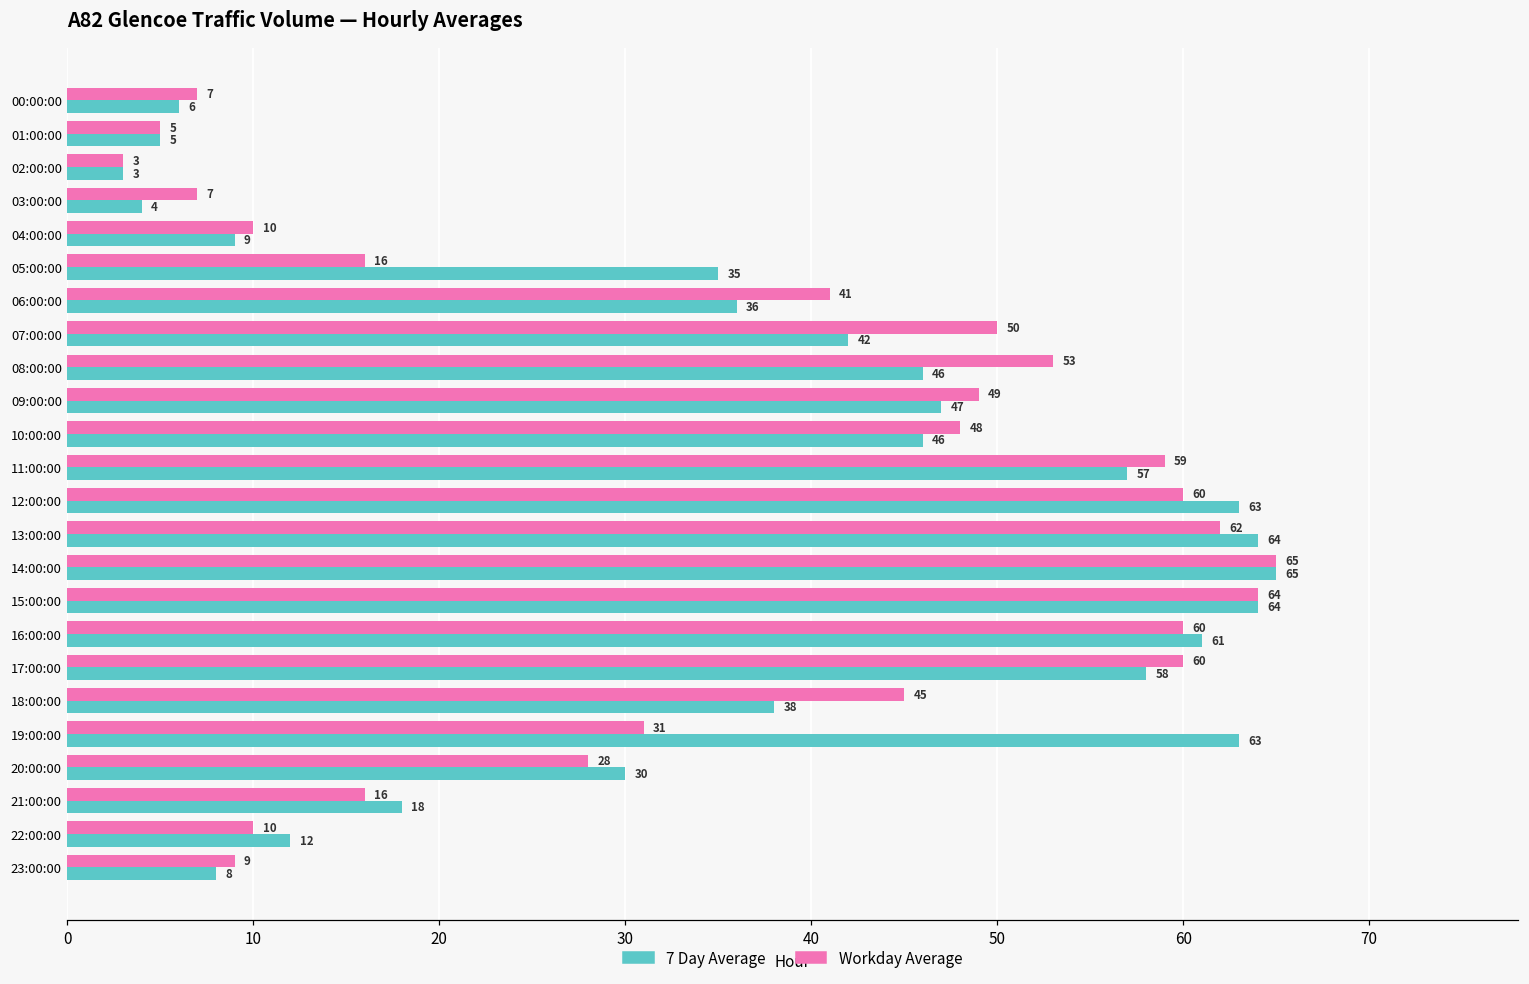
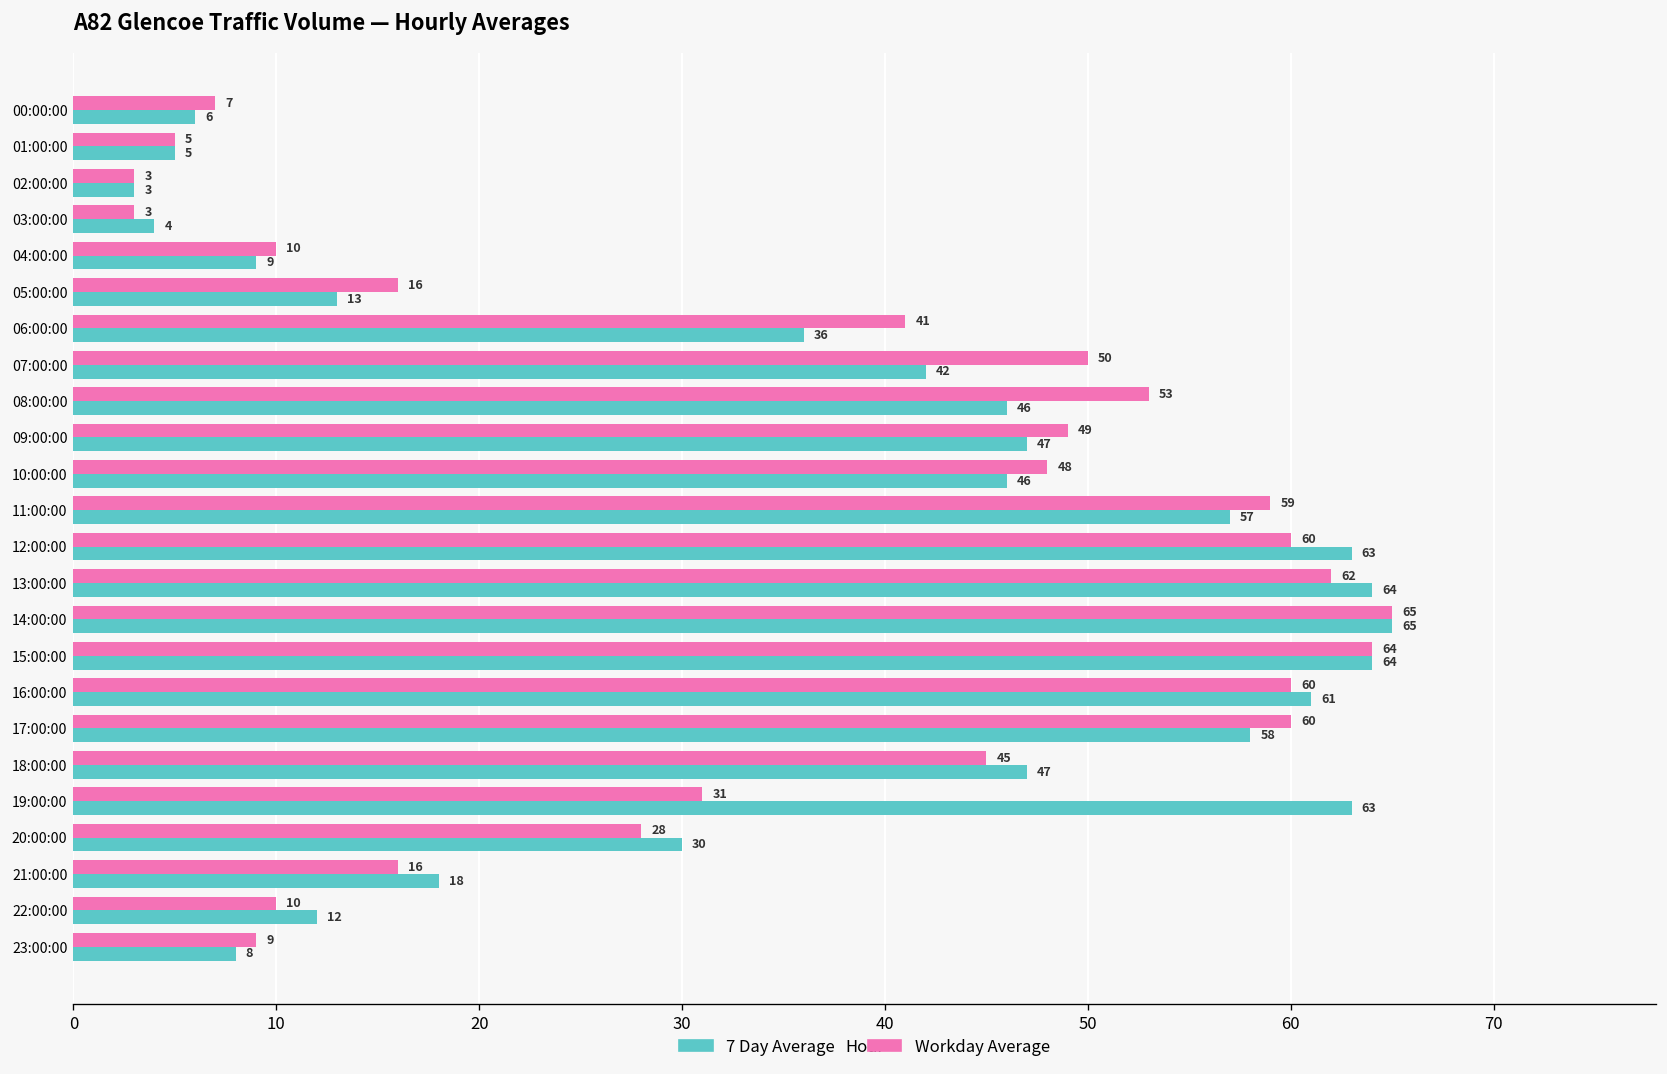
  {
    "7 Day Average": {
      "00:00:00": 6,
      "01:00:00": 5,
      "02:00:00": 3,
      "03:00:00": 4,
      "04:00:00": 9,
-     "05:00:00": 35,
+     "05:00:00": 13,
      "06:00:00": 36,
      "07:00:00": 42,
      "08:00:00": 46,
      "09:00:00": 47,
      "10:00:00": 46,
      "11:00:00": 57,
      "12:00:00": 63,
      "13:00:00": 64,
      "14:00:00": 65,
      "15:00:00": 64,
      "16:00:00": 61,
      "17:00:00": 58,
-     "18:00:00": 38,
+     "18:00:00": 47,
      "19:00:00": 63,
      "20:00:00": 30,
      "21:00:00": 18,
      "22:00:00": 12,
      "23:00:00": 8
    },
    "Workday Average": {
      "00:00:00": 7,
      "01:00:00": 5,
      "02:00:00": 3,
-     "03:00:00": 7,
+     "03:00:00": 3,
      "04:00:00": 10,
      "05:00:00": 16,
      "06:00:00": 41,
      "07:00:00": 50,
      "08:00:00": 53,
      "09:00:00": 49,
      "10:00:00": 48,
      "11:00:00": 59,
      "12:00:00": 60,
      "13:00:00": 62,
      "14:00:00": 65,
      "15:00:00": 64,
      "16:00:00": 60,
      "17:00:00": 60,
      "18:00:00": 45,
      "19:00:00": 31,
      "20:00:00": 28,
      "21:00:00": 16,
      "22:00:00": 10,
      "23:00:00": 9
    }
  }
